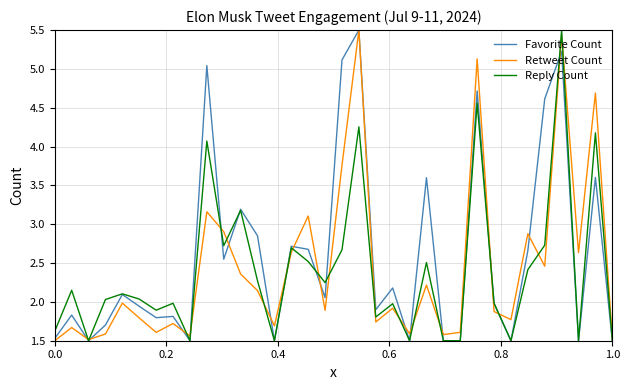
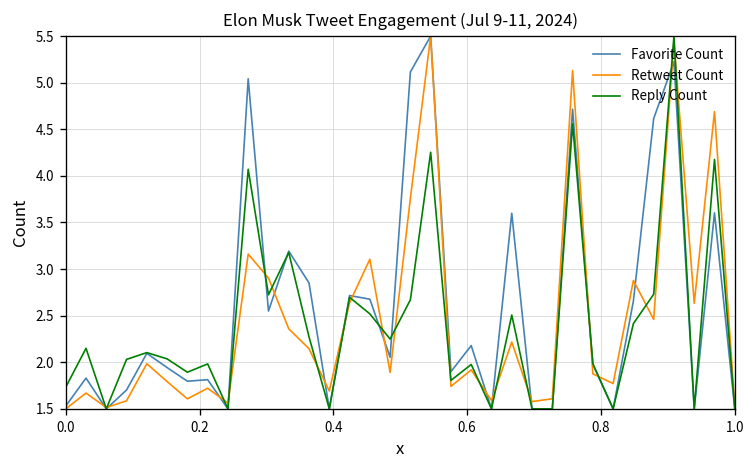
  {
    "Reply Count": {
-     "0.0": 1.6
+     "0.0": 1.7
    }
  }
